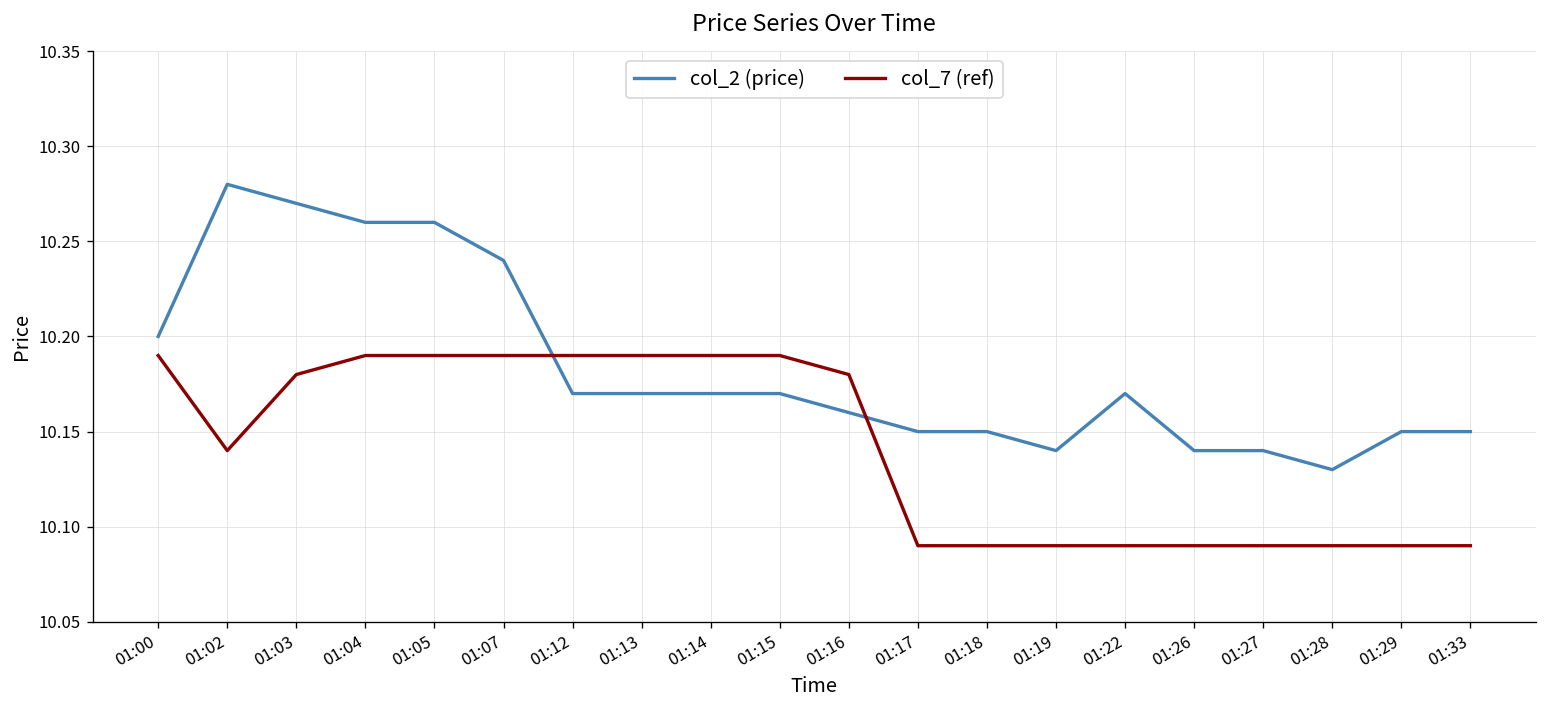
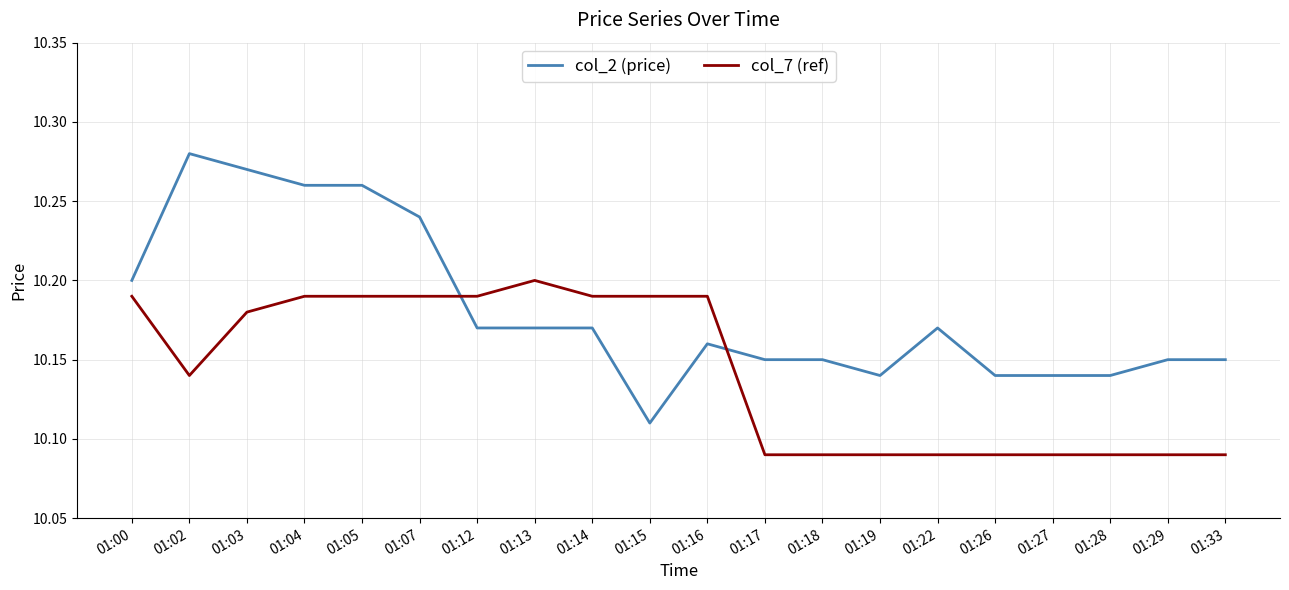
  {
    "col_2 (price)": {
      "01:00": 10.20,
      "01:02": 10.28,
      "01:03": 10.27,
      "01:04": 10.26,
      "01:05": 10.26,
      "01:07": 10.24,
      "01:12": 10.17,
      "01:13": 10.17,
      "01:14": 10.17,
-     "01:15": 10.17,
+     "01:15": 10.11,
      "01:16": 10.16,
      "01:17": 10.15,
      "01:18": 10.15,
      "01:19": 10.14,
      "01:22": 10.17,
      "01:26": 10.14,
      "01:27": 10.14,
-     "01:28": 10.13,
+     "01:28": 10.14,
      "01:29": 10.15,
      "01:33": 10.15
    },
    "col_7 (ref)": {
      "01:00": 10.19,
      "01:02": 10.14,
      "01:03": 10.18,
      "01:04": 10.19,
      "01:05": 10.19,
      "01:07": 10.19,
      "01:12": 10.19,
-     "01:13": 10.19,
+     "01:13": 10.20,
      "01:14": 10.19,
      "01:15": 10.19,
-     "01:16": 10.18,
+     "01:16": 10.19,
      "01:17": 10.09,
      "01:18": 10.09,
      "01:19": 10.09,
      "01:22": 10.09,
      "01:26": 10.09,
      "01:27": 10.09,
      "01:28": 10.09,
      "01:29": 10.09,
      "01:33": 10.09
    }
  }
